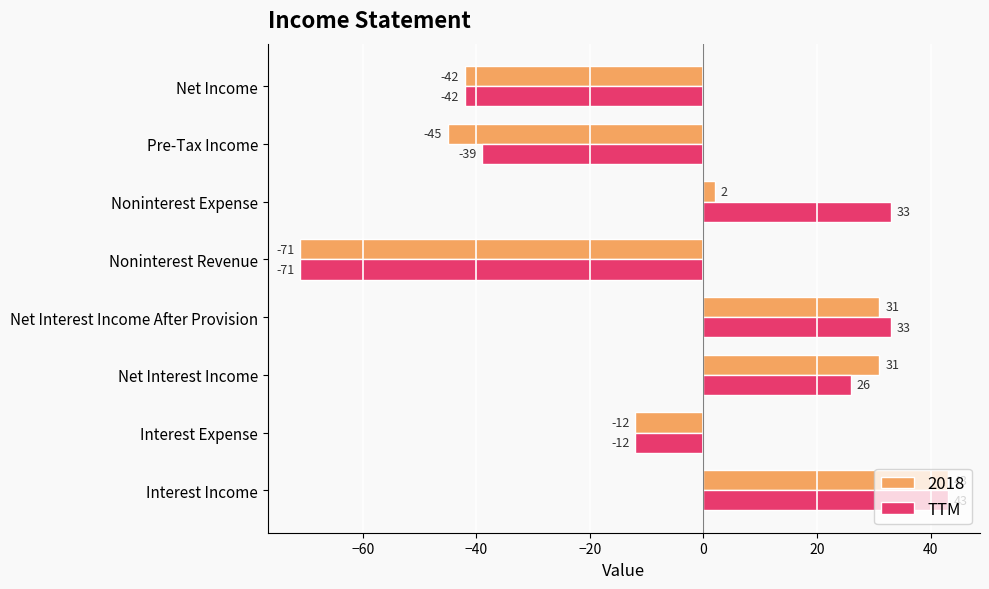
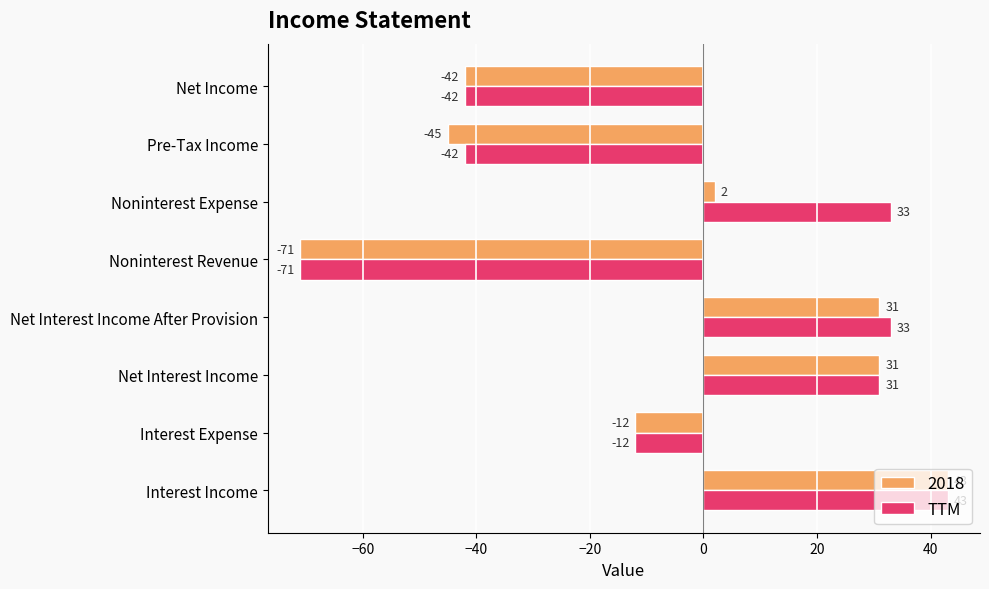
  {
    "2018": {
      "Net Income": -42,
      "Pre-Tax Income": -45,
      "Noninterest Expense": 2,
      "Noninterest Revenue": -71,
      "Net Interest Income After Provision": 31,
      "Net Interest Income": 31,
      "Interest Expense": -12
    },
    "TTM": {
      "Net Income": -42,
-     "Pre-Tax Income": -39,
+     "Pre-Tax Income": -42,
      "Noninterest Expense": 33,
      "Noninterest Revenue": -71,
      "Net Interest Income After Provision": 33,
-     "Net Interest Income": 26,
+     "Net Interest Income": 31,
      "Interest Expense": -12
    }
  }
